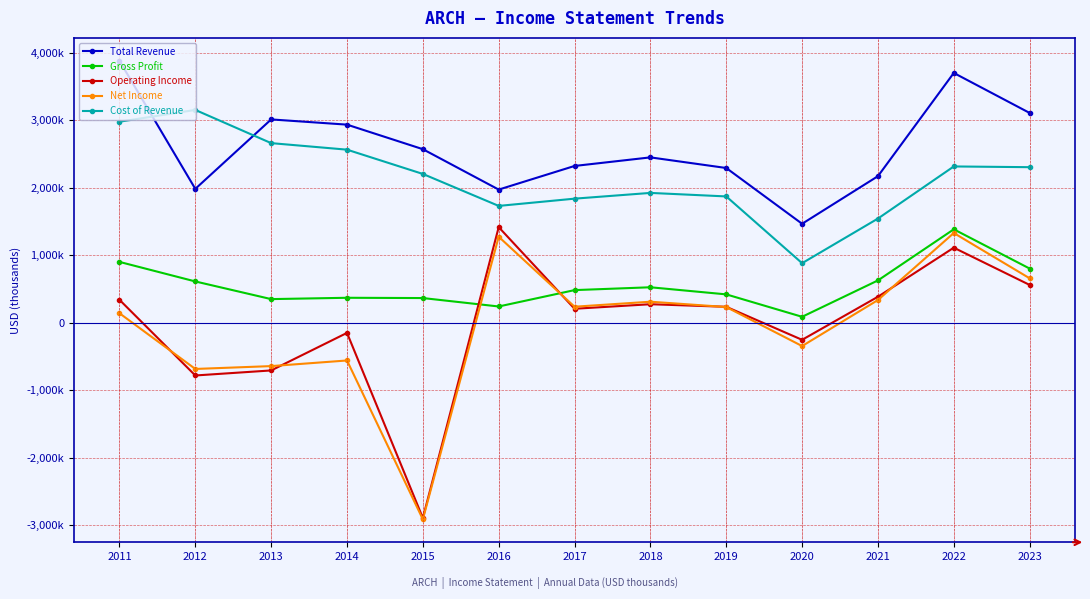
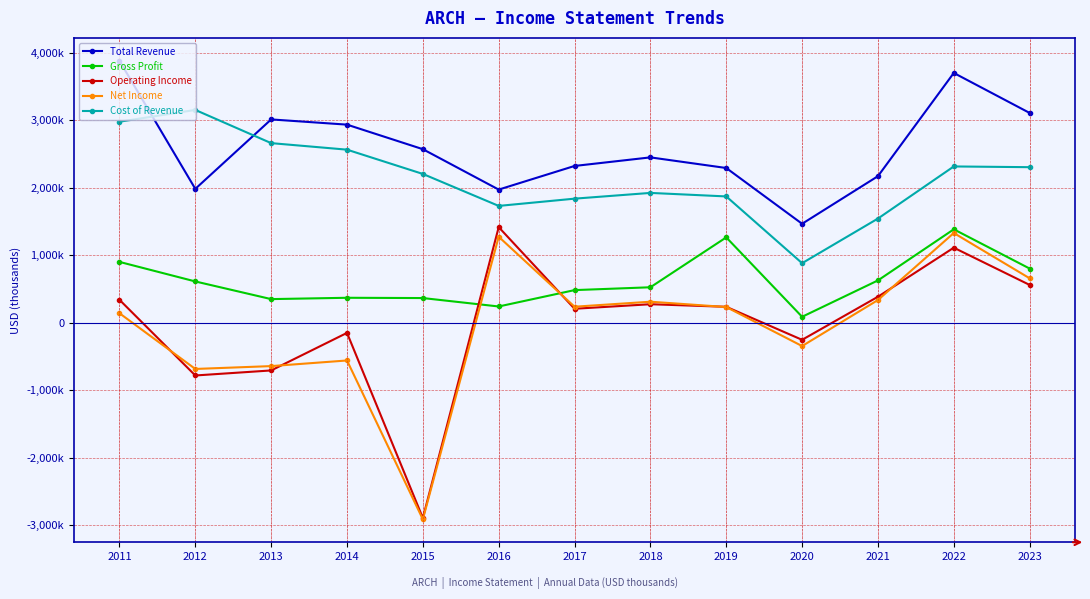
  {
    "Total Revenue": {
      "2012": "2,000,000",
      "2013": "3,000,000",
      "2014": "2,900,000",
      "2015": "2,600,000",
      "2016": "2,000,000",
      "2017": "2,300,000",
      "2018": "2,500,000",
      "2019": "2,300,000",
      "2020": "1,500,000",
      "2021": "2,200,000",
      "2022": "3,700,000",
      "2023": "3,100,000"
    },
    "Gross Profit": {
      "2011": "900,000",
      "2012": "600,000",
      "2013": "400,000",
      "2014": "400,000",
      "2015": "400,000",
      "2016": "200,000",
      "2017": "500,000",
      "2018": "500,000",
-     "2019": "400,000",
+     "2019": "1,300,000",
      "2020": "100,000",
      "2021": "600,000",
      "2022": "1,400,000",
      "2023": "800,000"
    },
    "Operating Income": {
      "2011": "300,000",
      "2012": "-800,000",
      "2013": "-700,000",
      "2014": "-100,000",
      "2016": "1,400,000",
      "2020": "-300,000",
      "2021": "400,000",
      "2022": "1,100,000",
      "2023": "600,000"
    },
    "Net Income": {
      "2011": "100,000",
      "2012": "-700,000",
      "2013": "-600,000",
      "2014": "-600,000",
      "2016": "1,300,000",
      "2020": "-300,000",
      "2021": "300,000",
      "2022": "1,300,000",
      "2023": "700,000"
    },
    "Cost of Revenue": {
      "2011": "3,000,000",
      "2013": "2,700,000",
      "2014": "2,600,000",
      "2015": "2,200,000",
      "2016": "1,700,000",
      "2017": "1,800,000",
      "2018": "1,900,000",
      "2019": "1,900,000",
      "2020": "900,000",
      "2021": "1,500,000",
      "2022": "2,300,000",
      "2023": "2,300,000"
    }
  }
